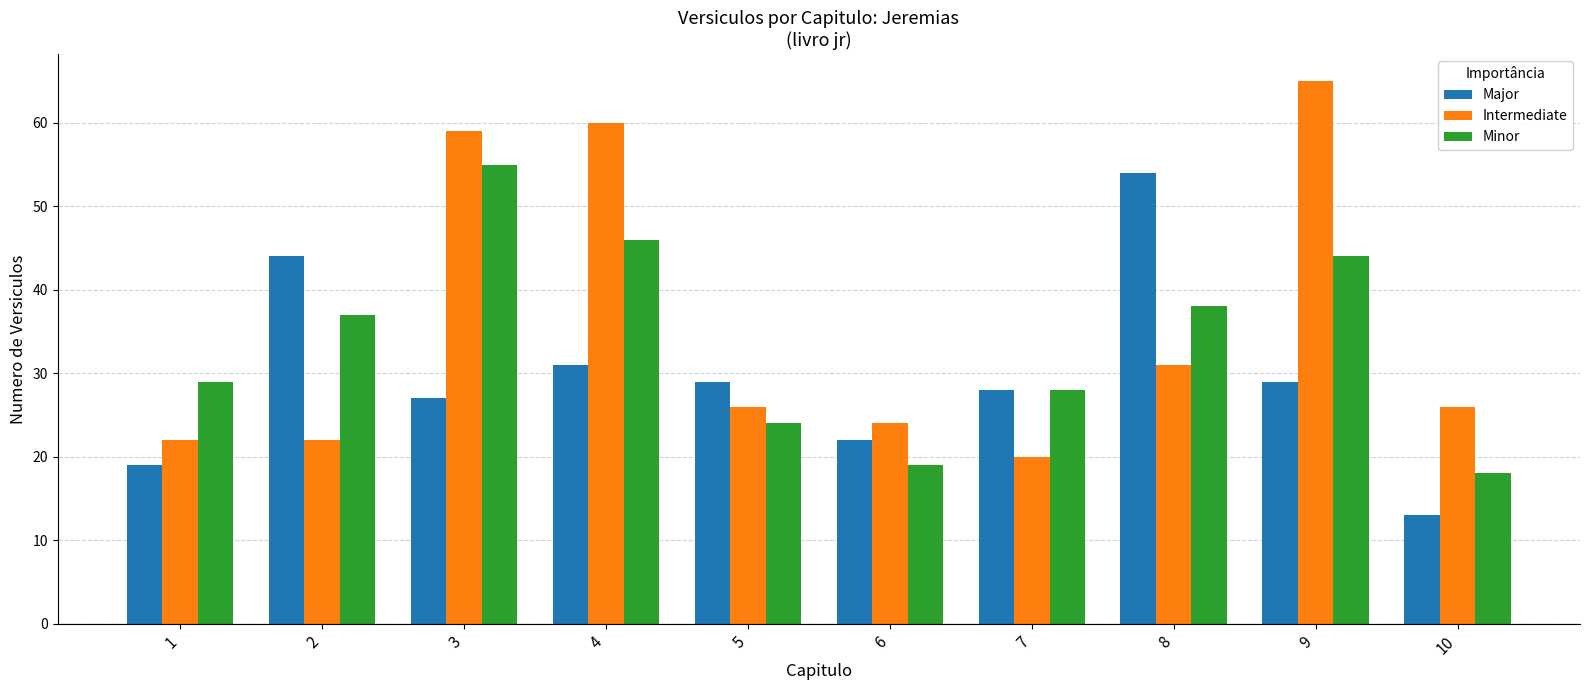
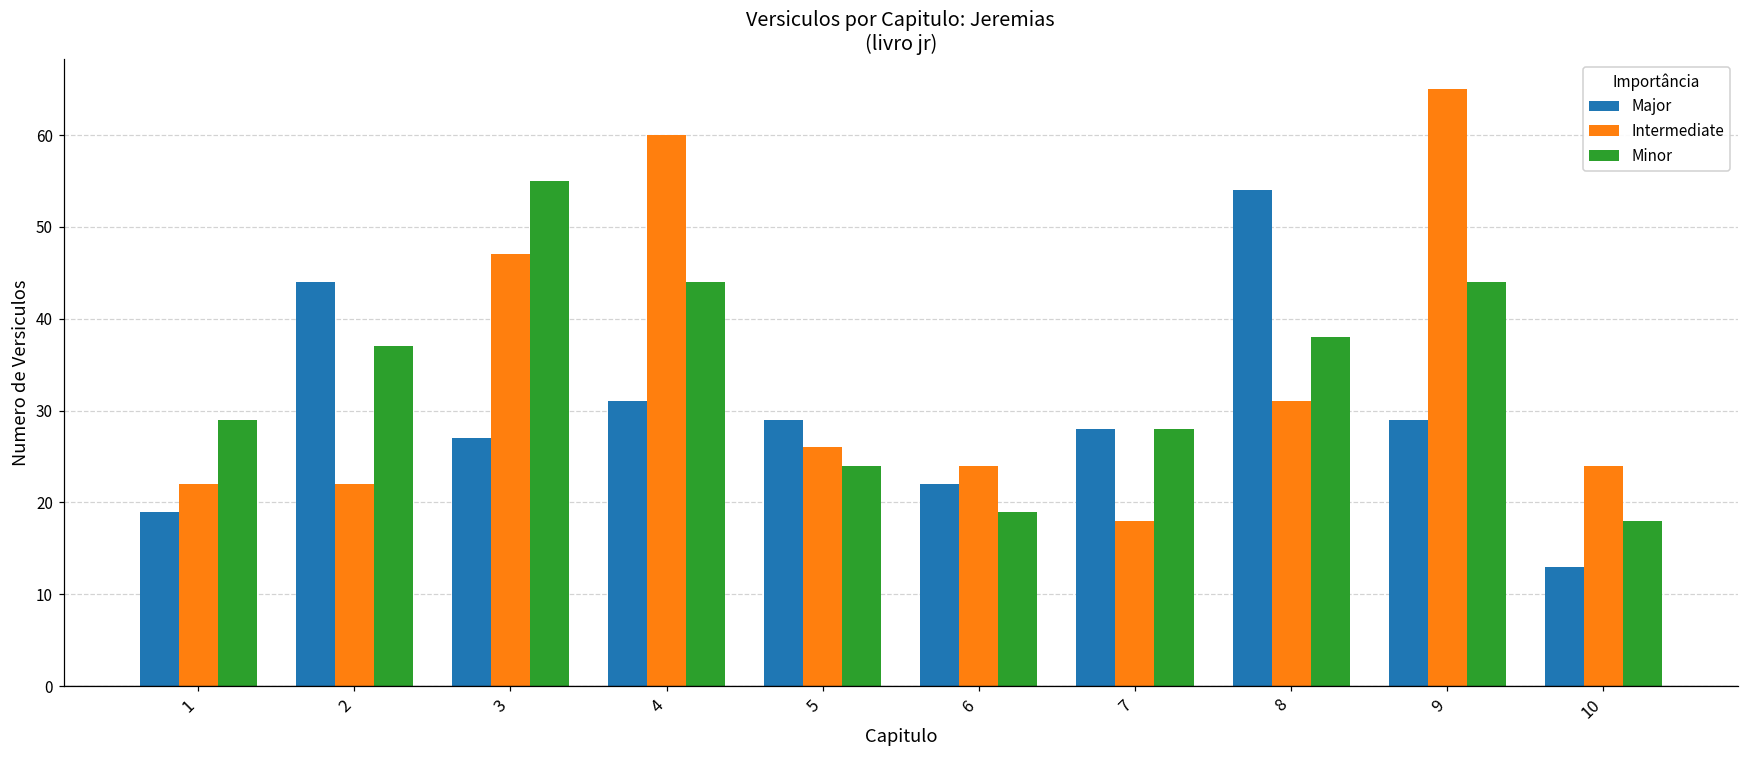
  {
    "Major": {
      "1": 19,
      "2": 44,
      "3": 27,
      "4": 31,
      "5": 29,
      "6": 22,
      "7": 28,
      "8": 54,
      "9": 29,
      "10": 13
    },
    "Intermediate": {
      "1": 22,
      "2": 22,
-     "3": 59,
+     "3": 47,
      "4": 60,
      "5": 26,
      "6": 24,
-     "7": 20,
+     "7": 18,
      "8": 31,
      "9": 65,
-     "10": 26
+     "10": 24
    },
    "Minor": {
      "1": 29,
      "2": 37,
      "3": 55,
-     "4": 46,
+     "4": 44,
      "5": 24,
      "6": 19,
      "7": 28,
      "8": 38,
      "9": 44,
      "10": 18
    }
  }
